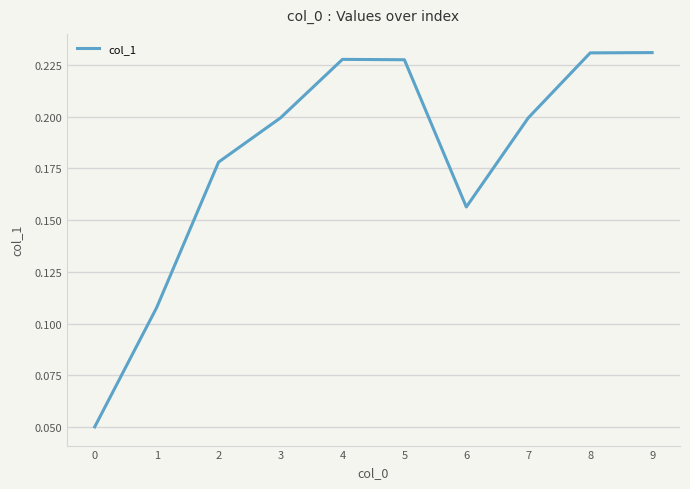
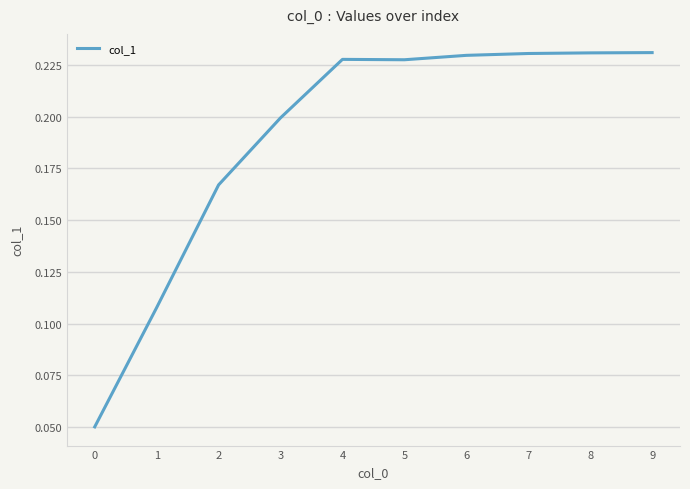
  {
    "0": 0.050,
    "1": 0.108,
-   "2": 0.178,
+   "2": 0.167,
    "3": 0.199,
    "4": 0.228,
    "5": 0.227,
-   "6": 0.156,
-   "7": 0.199,
+   "6": 0.230,
+   "7": 0.230,
    "8": 0.231,
    "9": 0.231
  }
